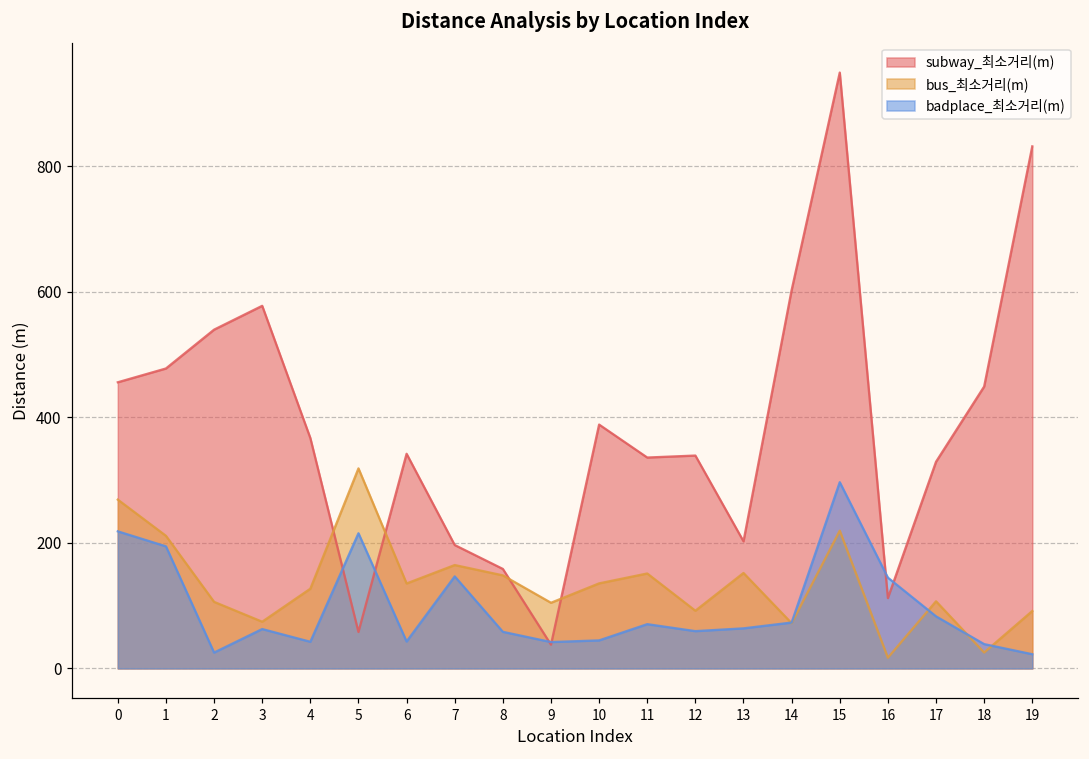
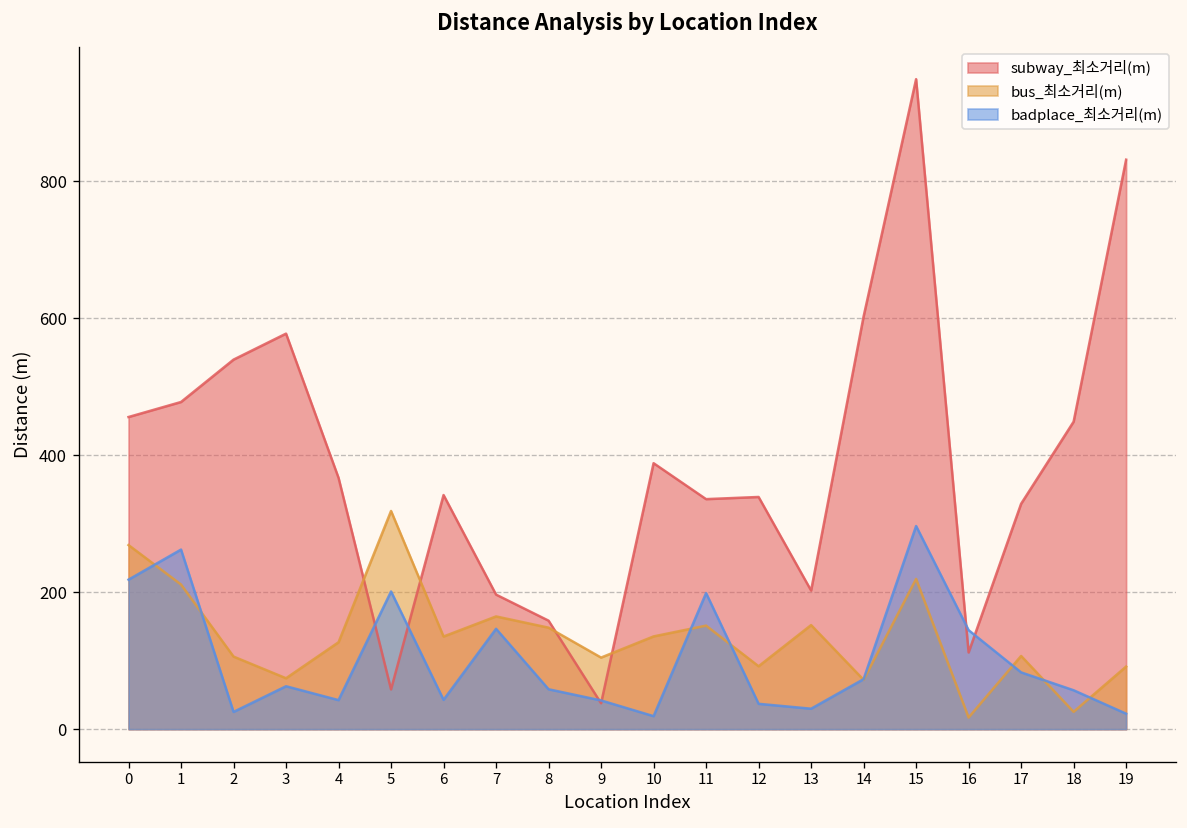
  {
    "badplace_최소거리(m)": {
      "0": 220,
-     "1": 190,
+     "1": 260,
      "2": 30,
      "3": 60,
      "4": 40,
-     "5": 220,
+     "5": 200,
      "6": 40,
      "7": 150,
      "8": 60,
-     "10": 40,
-     "11": 70,
-     "12": 60,
-     "13": 60,
+     "10": 20,
+     "11": 200,
+     "12": 40,
+     "13": 30,
      "15": 300,
      "16": 140,
      "17": 80,
-     "18": 40,
+     "18": 60,
      "19": 20
    }
  }
